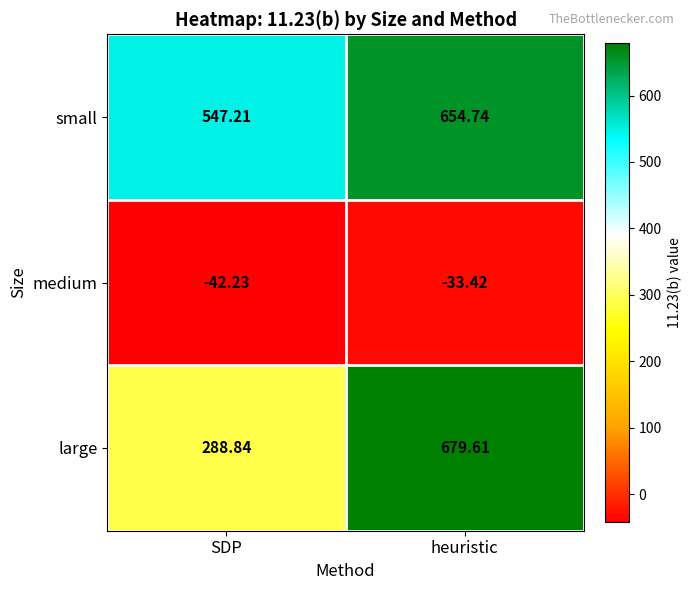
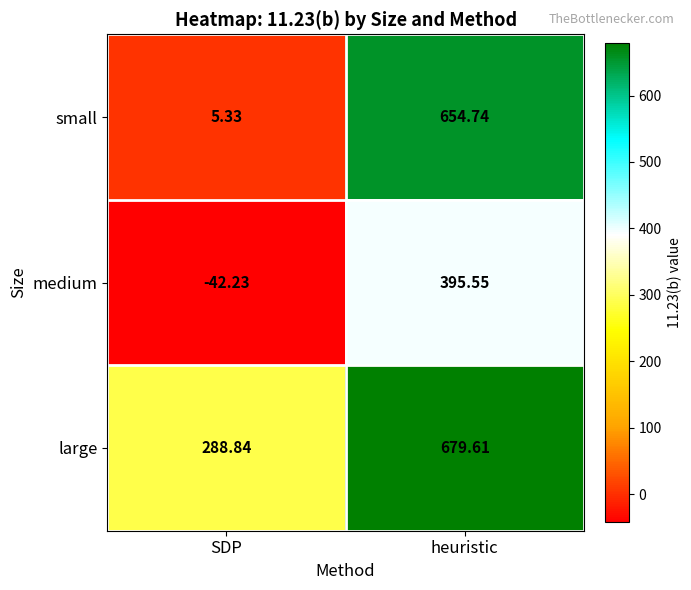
  {
    "small": {
-     "SDP": 547.21,
+     "SDP": 5.33,
      "heuristic": 654.74
    },
    "medium": {
      "SDP": -42.23,
-     "heuristic": -33.42
+     "heuristic": 395.55
    },
    "large": {
      "SDP": 288.84,
      "heuristic": 679.61
    }
  }
